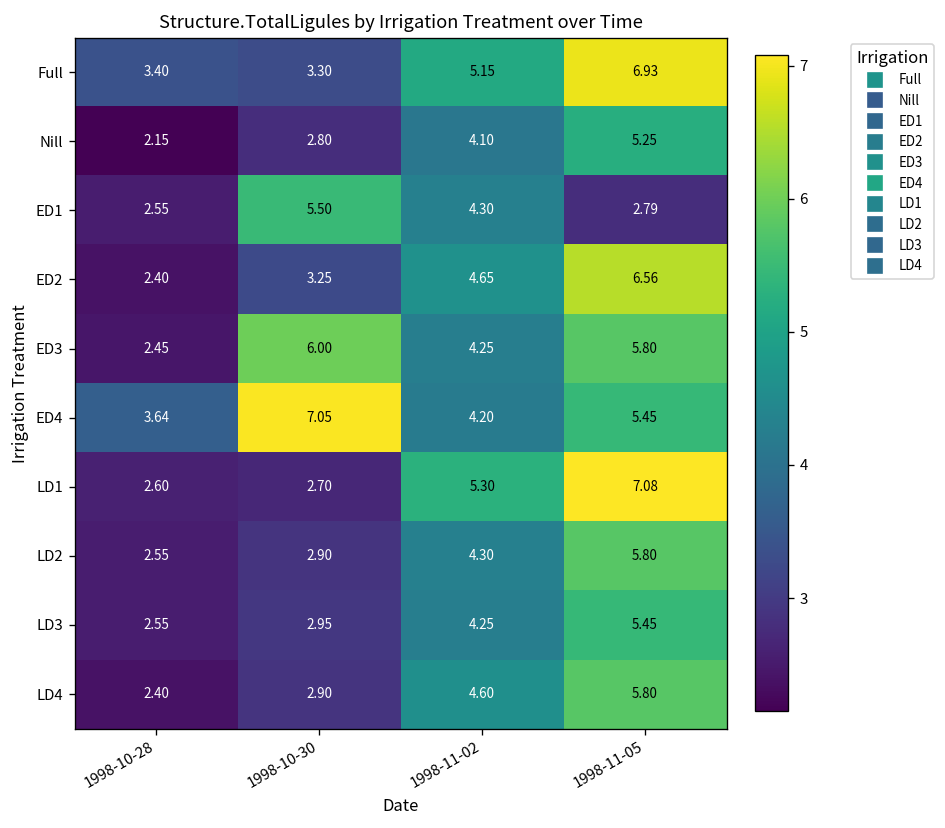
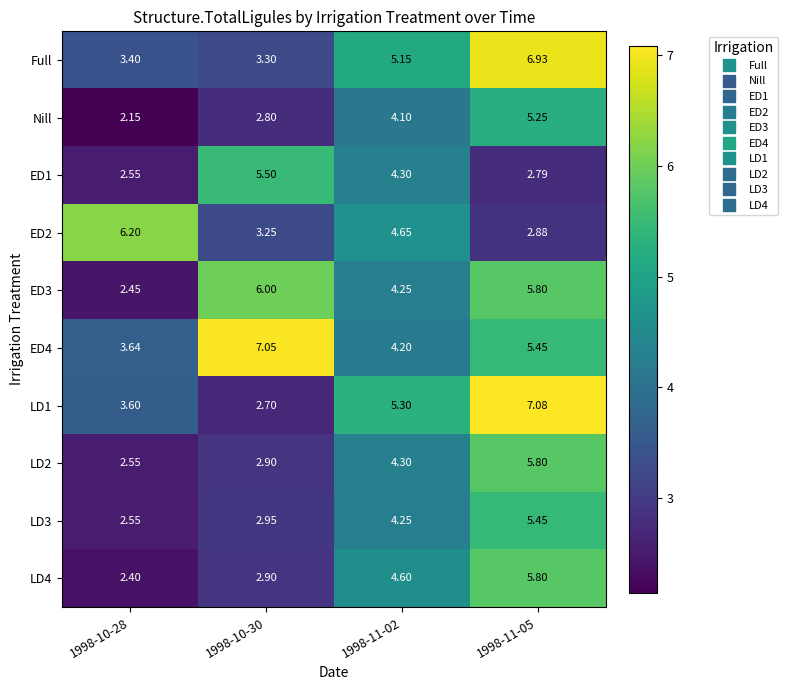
  {
    "Full": {
      "1998-10-28": 3.40,
      "1998-10-30": 3.30,
      "1998-11-02": 5.15,
      "1998-11-05": 6.93
    },
    "Nill": {
      "1998-10-28": 2.15,
      "1998-10-30": 2.80,
      "1998-11-02": 4.10,
      "1998-11-05": 5.25
    },
    "ED1": {
      "1998-10-28": 2.55,
      "1998-10-30": 5.50,
      "1998-11-02": 4.30,
      "1998-11-05": 2.79
    },
    "ED2": {
-     "1998-10-28": 2.40,
+     "1998-10-28": 6.20,
      "1998-10-30": 3.25,
      "1998-11-02": 4.65,
-     "1998-11-05": 6.56
+     "1998-11-05": 2.88
    },
    "ED3": {
      "1998-10-28": 2.45,
      "1998-10-30": 6.00,
      "1998-11-02": 4.25,
      "1998-11-05": 5.80
    },
    "ED4": {
      "1998-10-28": 3.64,
      "1998-10-30": 7.05,
      "1998-11-02": 4.20,
      "1998-11-05": 5.45
    },
    "LD1": {
-     "1998-10-28": 2.60,
+     "1998-10-28": 3.60,
      "1998-10-30": 2.70,
      "1998-11-02": 5.30,
      "1998-11-05": 7.08
    },
    "LD2": {
      "1998-10-28": 2.55,
      "1998-10-30": 2.90,
      "1998-11-02": 4.30,
      "1998-11-05": 5.80
    },
    "LD3": {
      "1998-10-28": 2.55,
      "1998-10-30": 2.95,
      "1998-11-02": 4.25,
      "1998-11-05": 5.45
    },
    "LD4": {
      "1998-10-28": 2.40,
      "1998-10-30": 2.90,
      "1998-11-02": 4.60,
      "1998-11-05": 5.80
    }
  }
